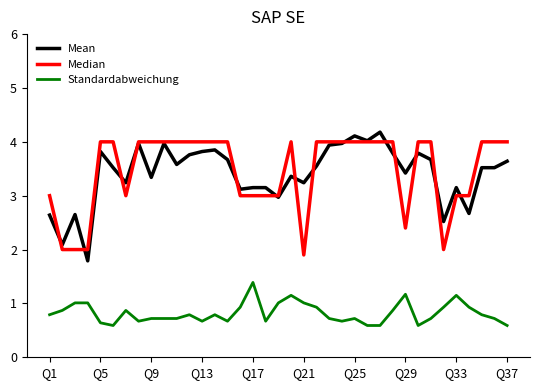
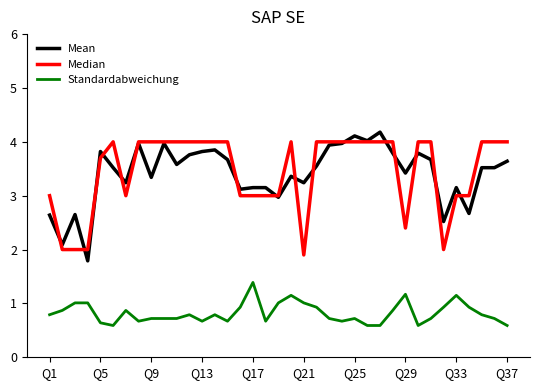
  {
    "Mean": {
      "Q1": 2.6,
      "Q5": 3.8,
      "Q9": 3.3,
      "Q13": 3.8,
      "Q17": 3.2,
      "Q21": 3.2,
      "Q25": 4.1,
      "Q29": 3.4,
      "Q33": 3.2,
      "Q37": 3.6
    },
    "Median": {
      "Q1": 3.0,
-     "Q5": 4.0,
+     "Q5": 3.7,
      "Q9": 4.0,
      "Q13": 4.0,
      "Q17": 3.0,
      "Q21": 1.9,
      "Q25": 4.0,
      "Q29": 2.4,
      "Q33": 3.0,
      "Q37": 4.0
    },
    "Standardabweichung": {
      "Q1": 0.8,
      "Q5": 0.6,
      "Q9": 0.7,
      "Q13": 0.7,
      "Q17": 1.4,
      "Q21": 1.0,
      "Q25": 0.7,
      "Q29": 1.2,
      "Q33": 1.2,
      "Q37": 0.6
    }
  }
